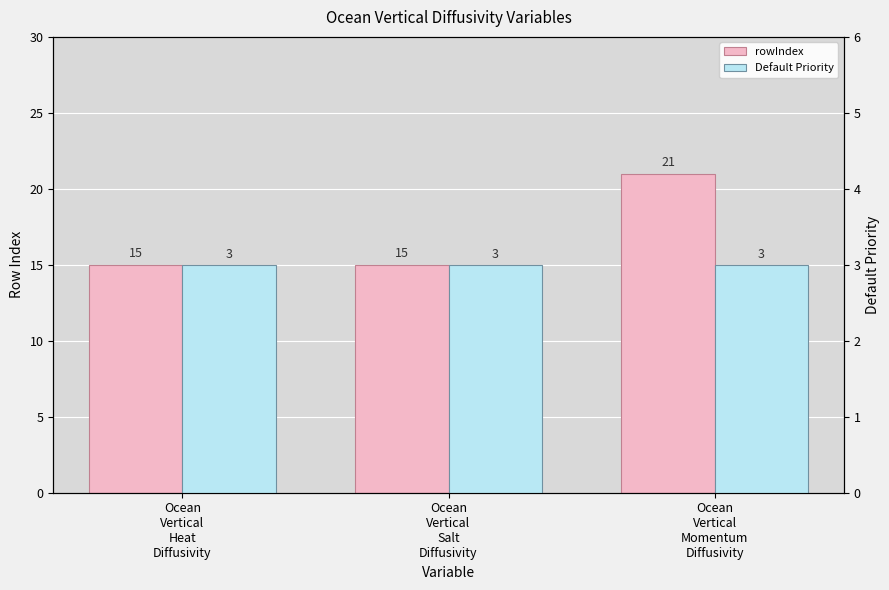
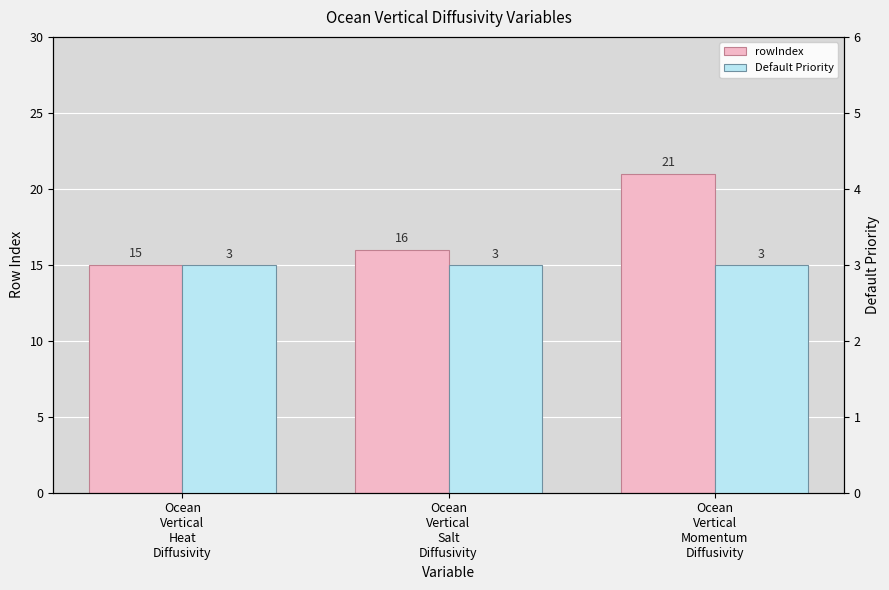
  {
    "rowIndex": {
      "Ocean Vertical Heat Diffusivity": 15,
-     "Ocean Vertical Salt Diffusivity": 15,
+     "Ocean Vertical Salt Diffusivity": 16,
      "Ocean Vertical Momentum Diffusivity": 21
    },
    "Default Priority": {
      "Ocean Vertical Heat Diffusivity": 3,
      "Ocean Vertical Salt Diffusivity": 3,
      "Ocean Vertical Momentum Diffusivity": 3
    }
  }
